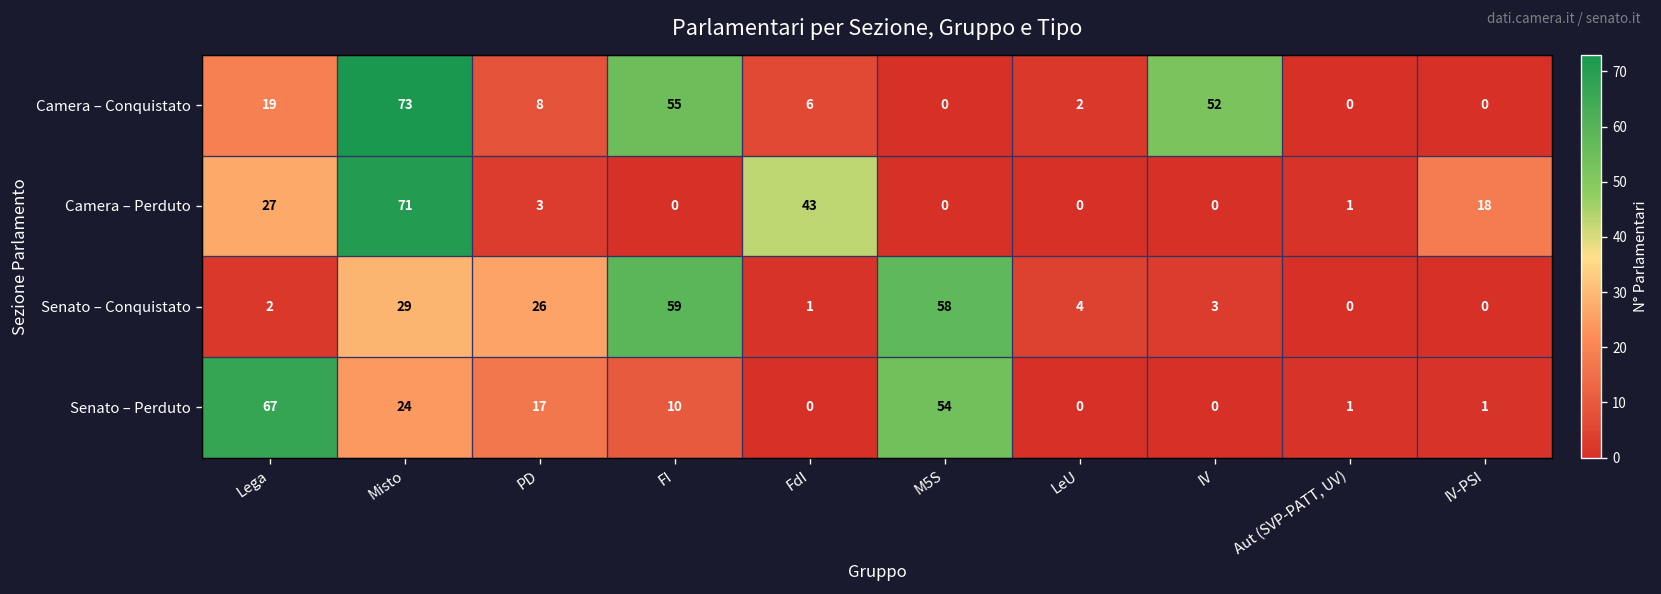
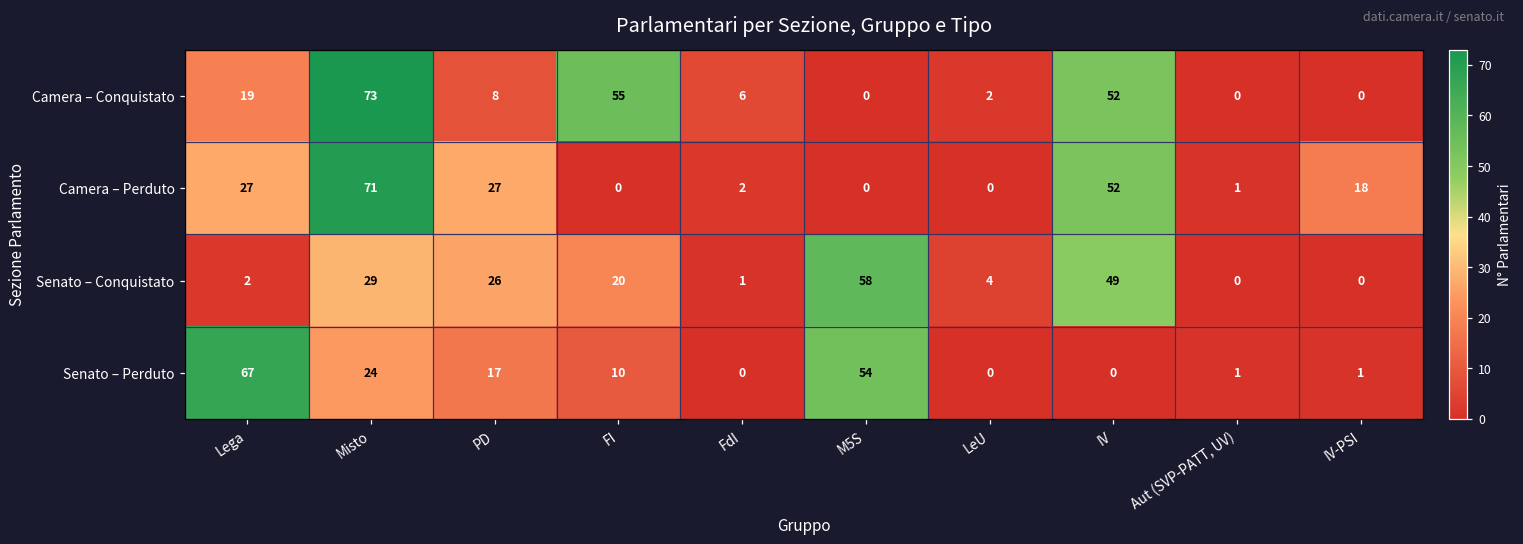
  {
    "Camera – Conquistato": {
      "Lega": 19,
      "Misto": 73,
      "PD": 8,
      "FI": 55,
      "FdI": 6,
      "M5S": 0,
      "LeU": 2,
      "IV": 52,
      "Aut (SVP-PATT, UV)": 0,
      "IV-PSI": 0
    },
    "Camera – Perduto": {
      "Lega": 27,
      "Misto": 71,
-     "PD": 3,
+     "PD": 27,
      "FI": 0,
-     "FdI": 43,
+     "FdI": 2,
      "M5S": 0,
      "LeU": 0,
-     "IV": 0,
+     "IV": 52,
      "Aut (SVP-PATT, UV)": 1,
      "IV-PSI": 18
    },
    "Senato – Conquistato": {
      "Lega": 2,
      "Misto": 29,
      "PD": 26,
-     "FI": 59,
+     "FI": 20,
      "FdI": 1,
      "M5S": 58,
      "LeU": 4,
-     "IV": 3,
+     "IV": 49,
      "Aut (SVP-PATT, UV)": 0,
      "IV-PSI": 0
    },
    "Senato – Perduto": {
      "Lega": 67,
      "Misto": 24,
      "PD": 17,
      "FI": 10,
      "FdI": 0,
      "M5S": 54,
      "LeU": 0,
      "IV": 0,
      "Aut (SVP-PATT, UV)": 1,
      "IV-PSI": 1
    }
  }
